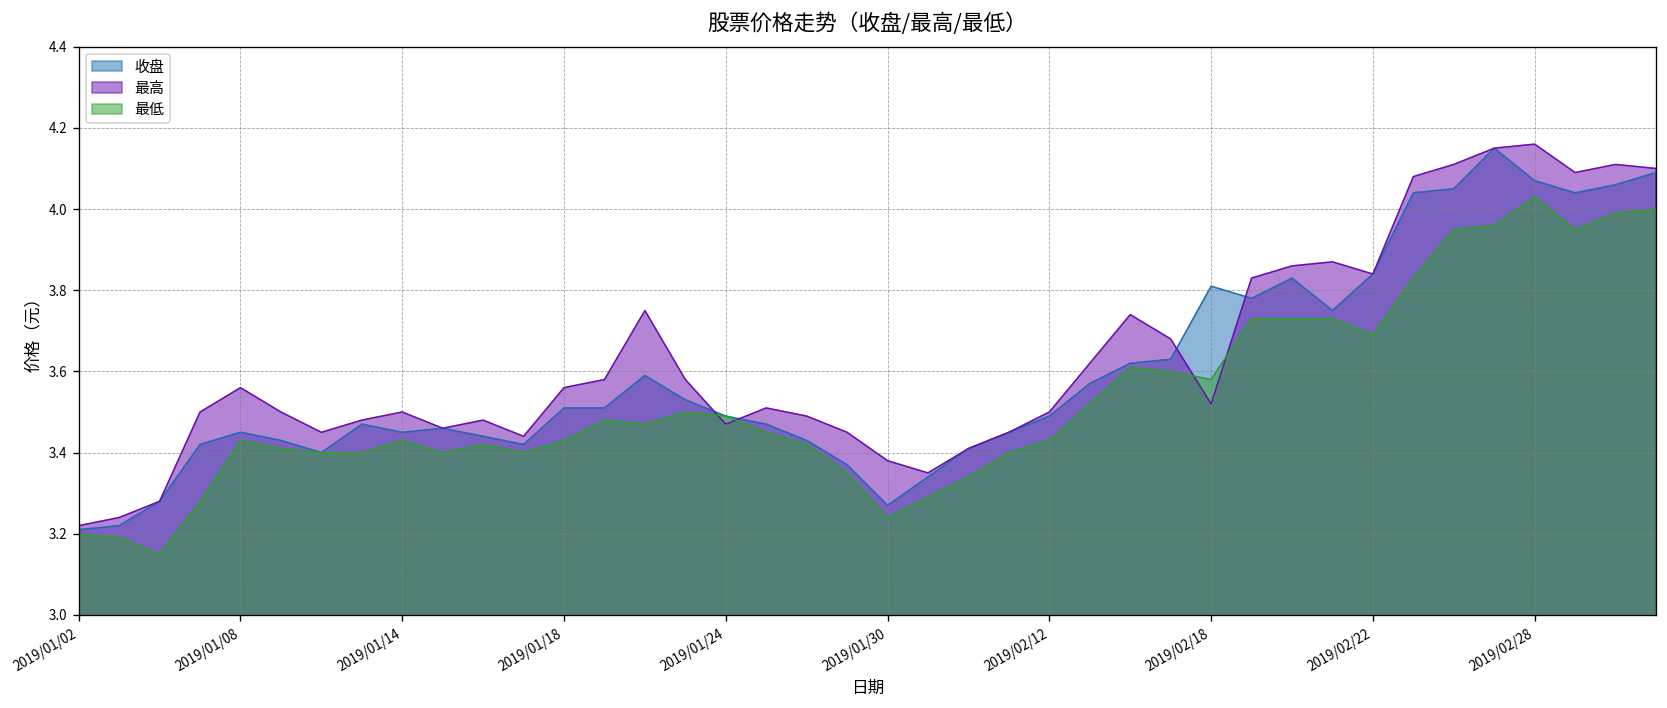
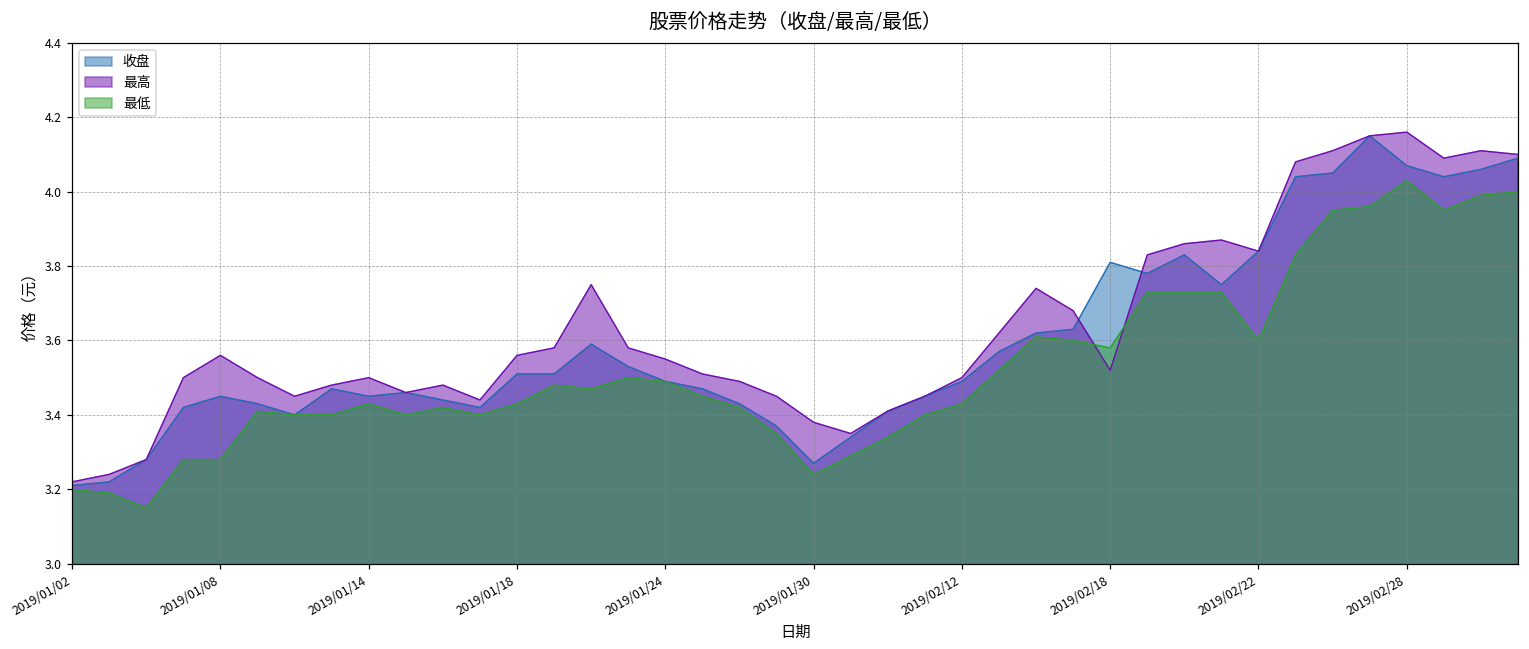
  {
    "收盘": {
      "2019/01/02": 3.21,
      "2019/01/08": 3.45,
      "2019/01/14": 3.45,
      "2019/01/18": 3.51,
      "2019/01/30": 3.27,
      "2019/02/12": 3.49,
      "2019/02/18": 3.81,
      "2019/02/28": 4.07
    },
    "最高": {
      "2019/01/02": 3.22,
      "2019/01/08": 3.56,
      "2019/01/14": 3.50,
      "2019/01/18": 3.56,
-     "2019/01/24": 3.47,
+     "2019/01/24": 3.55,
      "2019/01/30": 3.38,
      "2019/02/12": 3.50,
      "2019/02/18": 3.52,
      "2019/02/28": 4.16
    },
    "最低": {
      "2019/01/02": 3.20,
-     "2019/01/08": 3.43,
+     "2019/01/08": 3.28,
      "2019/01/14": 3.43,
      "2019/01/18": 3.43,
      "2019/01/30": 3.24,
      "2019/02/12": 3.43,
      "2019/02/18": 3.58,
-     "2019/02/22": 3.69,
+     "2019/02/22": 3.60,
      "2019/02/28": 4.03
    }
  }
